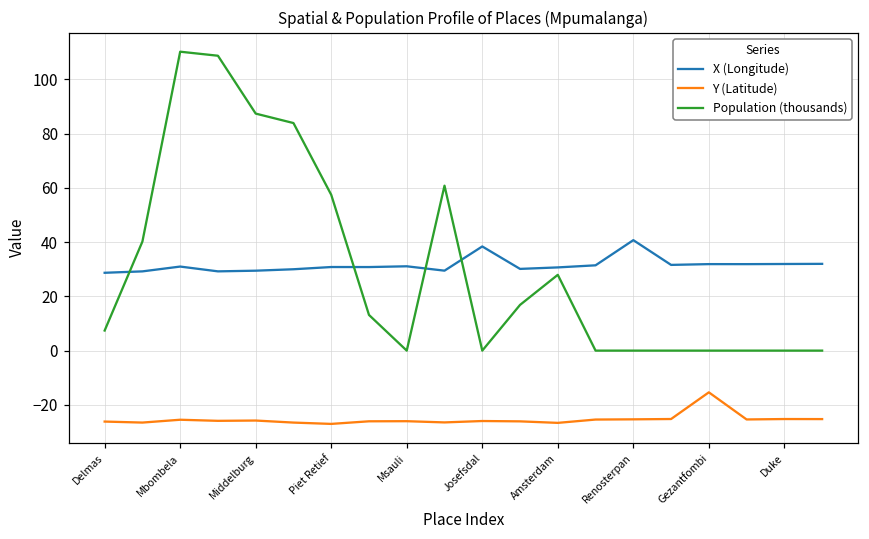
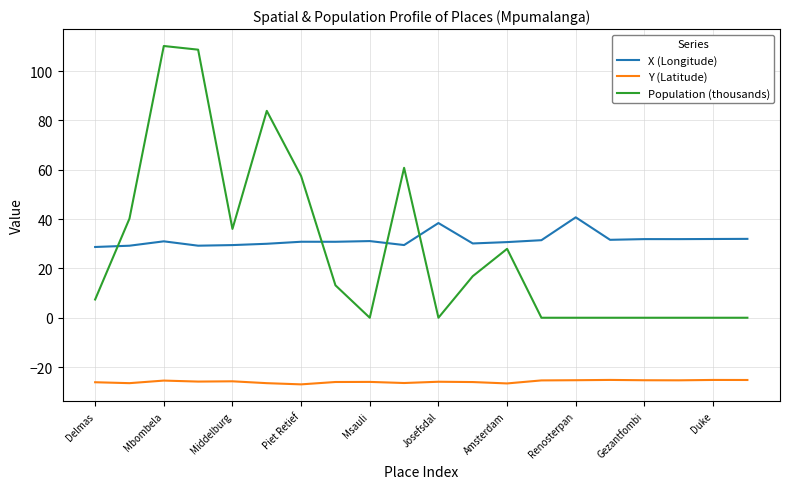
  {
    "X (Longitude)": {
      "Delmas": 29,
      "Mbombela": 31,
      "Middelburg": 29,
      "Piet Retief": 31,
      "Msauli": 31,
      "Josefsdal": 38,
      "Amsterdam": 31,
      "Renosterpan": 41,
      "Gezantfombi": 32,
      "Duke": 32
    },
    "Y (Latitude)": {
      "Delmas": -26,
      "Mbombela": -25,
      "Middelburg": -26,
      "Piet Retief": -27,
      "Msauli": -26,
      "Josefsdal": -26,
      "Amsterdam": -27,
      "Renosterpan": -25,
-     "Gezantfombi": -15,
+     "Gezantfombi": -25,
      "Duke": -25
    },
    "Population (thousands)": {
      "Delmas": 7,
      "Mbombela": 110,
-     "Middelburg": 87,
+     "Middelburg": 36,
      "Piet Retief": 57,
      "Msauli": 0,
      "Josefsdal": 0,
      "Amsterdam": 28,
      "Renosterpan": 0,
      "Gezantfombi": 0,
      "Duke": 0
    }
  }
